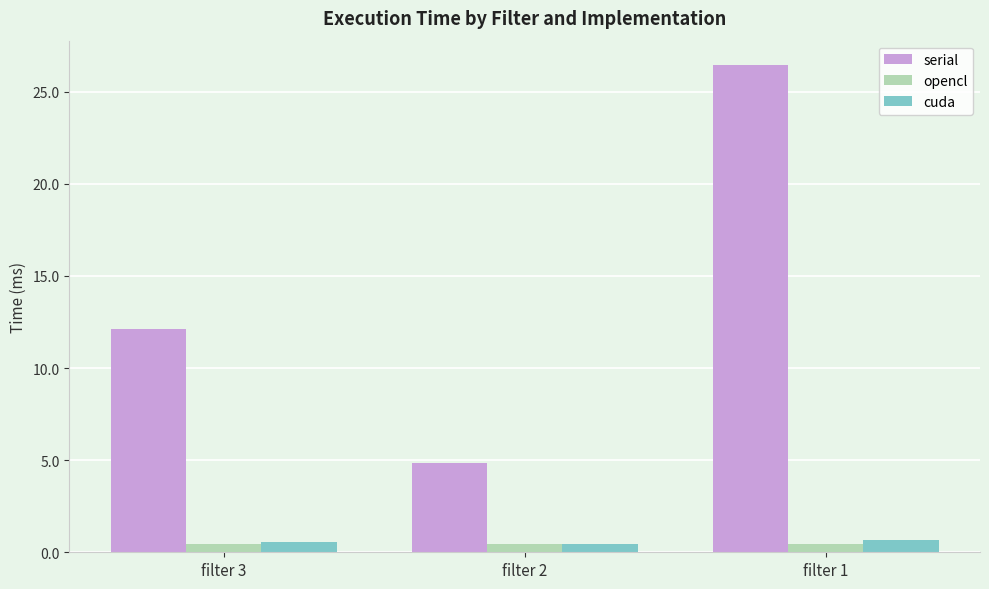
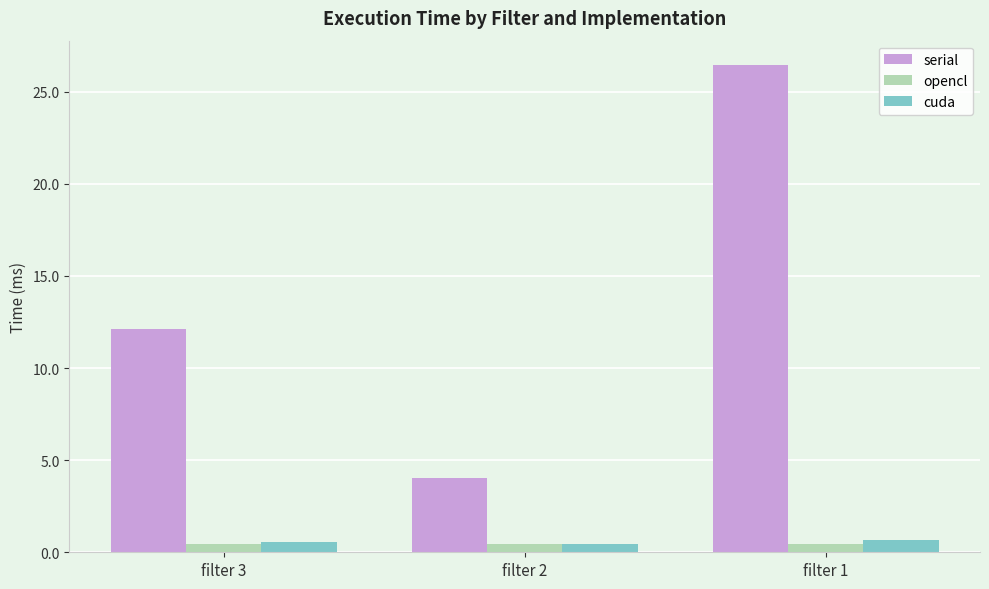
  {
    "serial": {
      "filter 3": 12.1,
-     "filter 2": 4.9,
+     "filter 2": 4.1,
      "filter 1": 26.4
    }
  }
